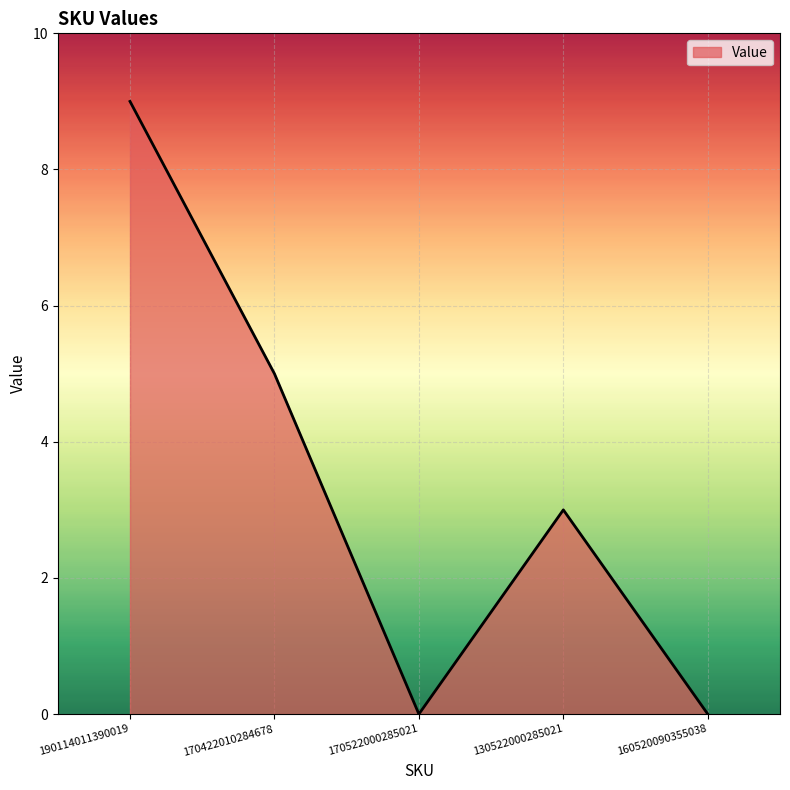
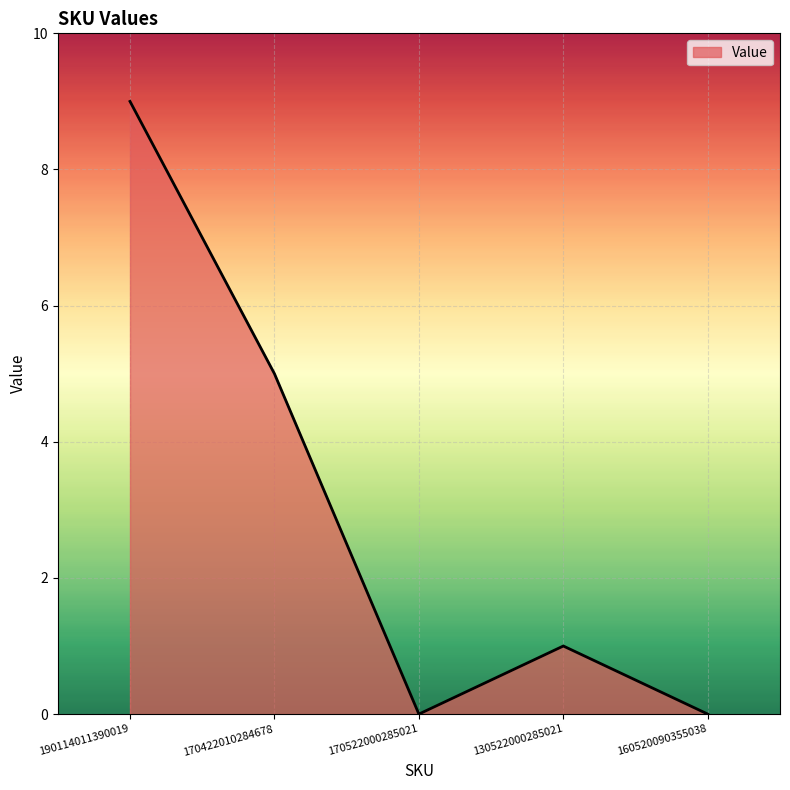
  {
    "190114011390019": 9,
    "170422010284678": 5,
    "170522000285021": 0,
-   "130522000285021": 3,
+   "130522000285021": 1,
    "160520090355038": 0
  }
